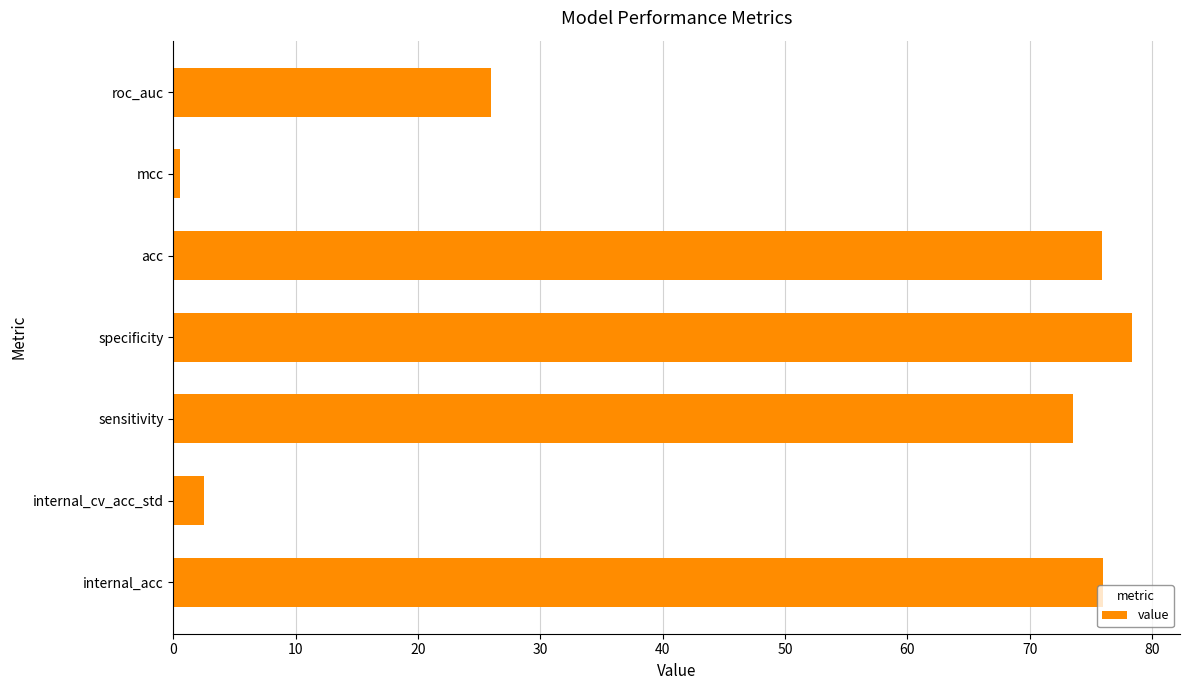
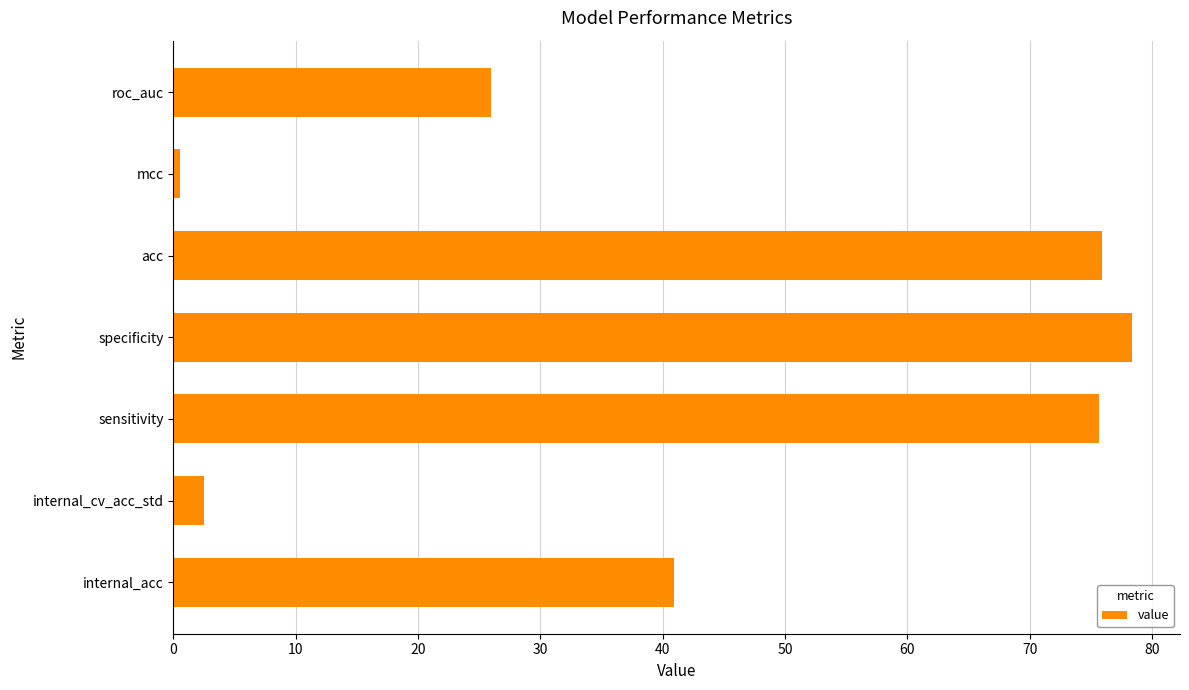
  {
    "roc_auc": 25.9,
    "mcc": 0.5,
    "acc": 75.9,
    "specificity": 78.4,
-   "sensitivity": 73.5,
+   "sensitivity": 75.6,
    "internal_cv_acc_std": 2.5,
-   "internal_acc": 76.0
+   "internal_acc": 41.0
  }
